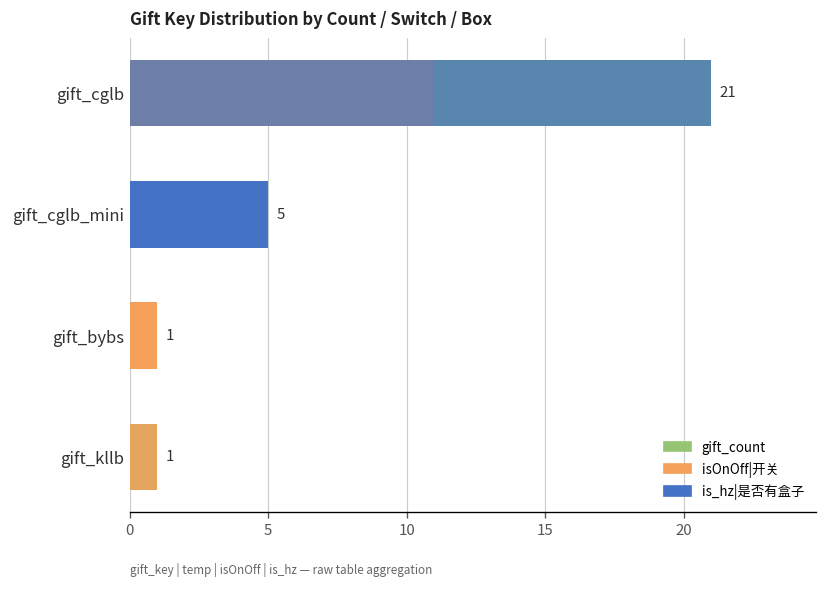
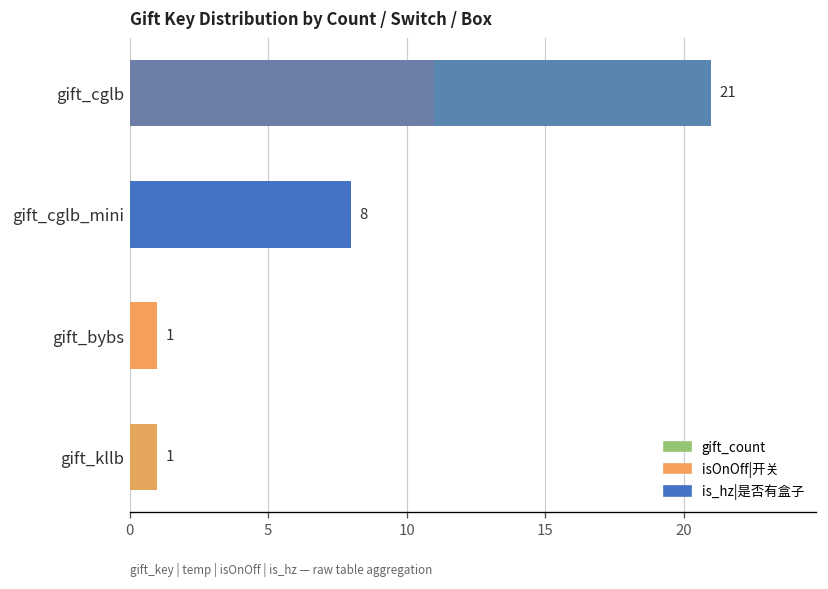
  {
    "gift_count": {
      "gift_cglb": 21,
-     "gift_cglb_mini": 5,
+     "gift_cglb_mini": 8,
      "gift_bybs": 1,
      "gift_kllb": 1
    },
    "isOnOff|开关": {
      "gift_bybs": 1,
      "gift_kllb": 1
    },
    "is_hz|是否有盒子": {
      "gift_cglb": 21
    }
  }
